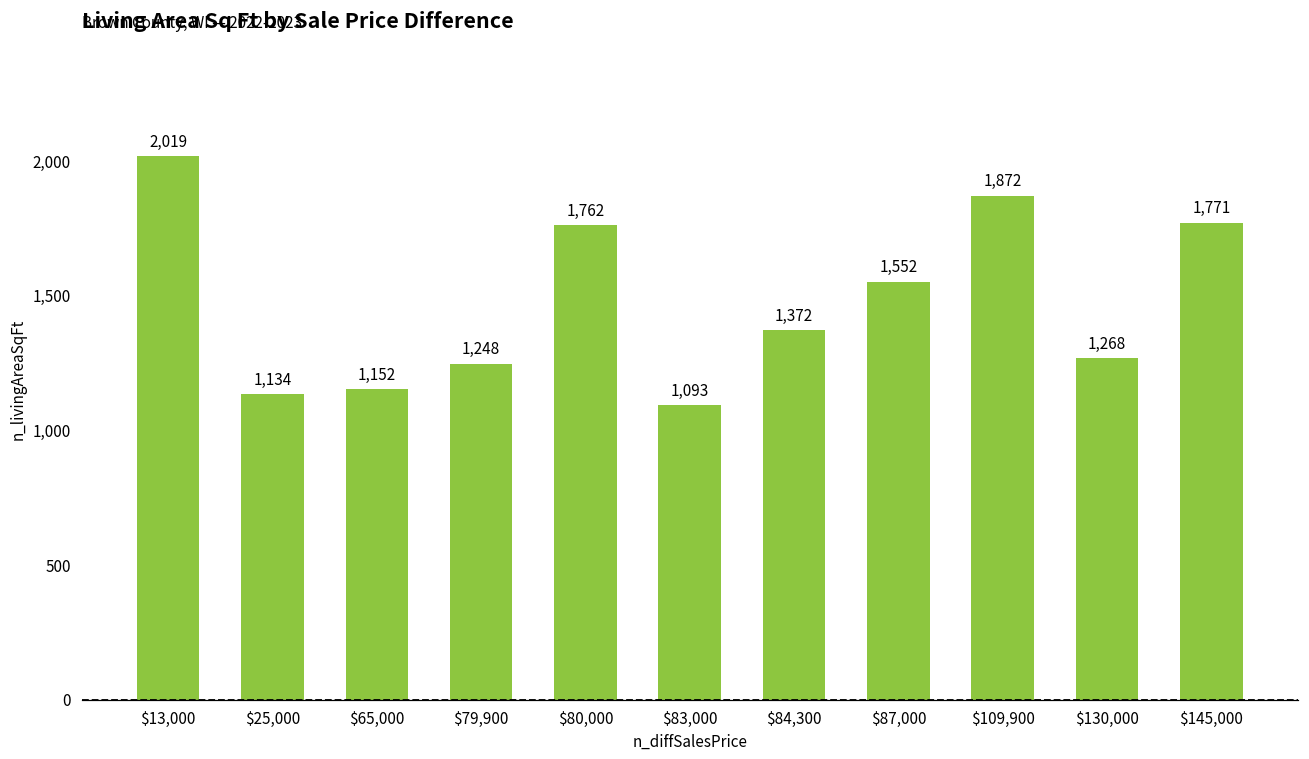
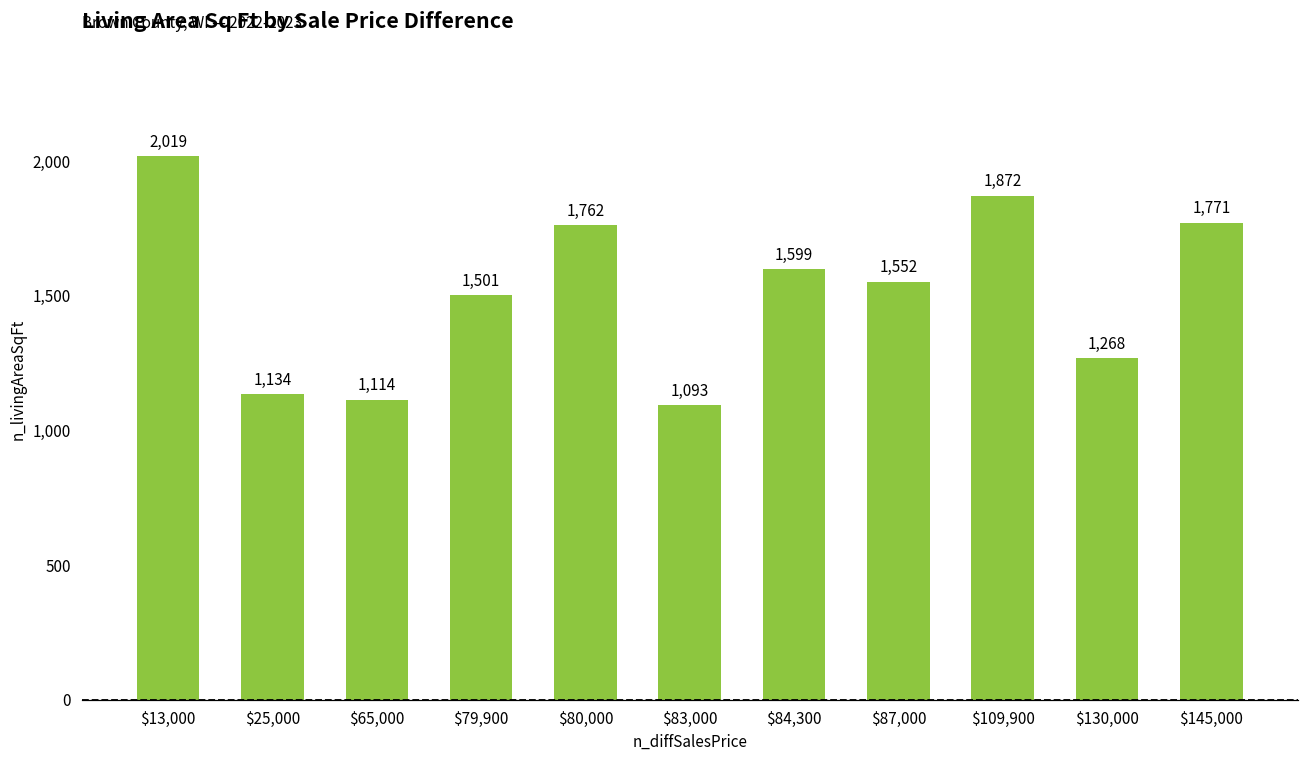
  {
    "$13,000": "2,019",
    "$25,000": "1,134",
-   "$65,000": "1,152",
-   "$79,900": "1,248",
+   "$65,000": "1,114",
+   "$79,900": "1,501",
    "$80,000": "1,762",
    "$83,000": "1,093",
-   "$84,300": "1,372",
+   "$84,300": "1,599",
    "$87,000": "1,552",
    "$109,900": "1,872",
    "$130,000": "1,268",
    "$145,000": "1,771"
  }
